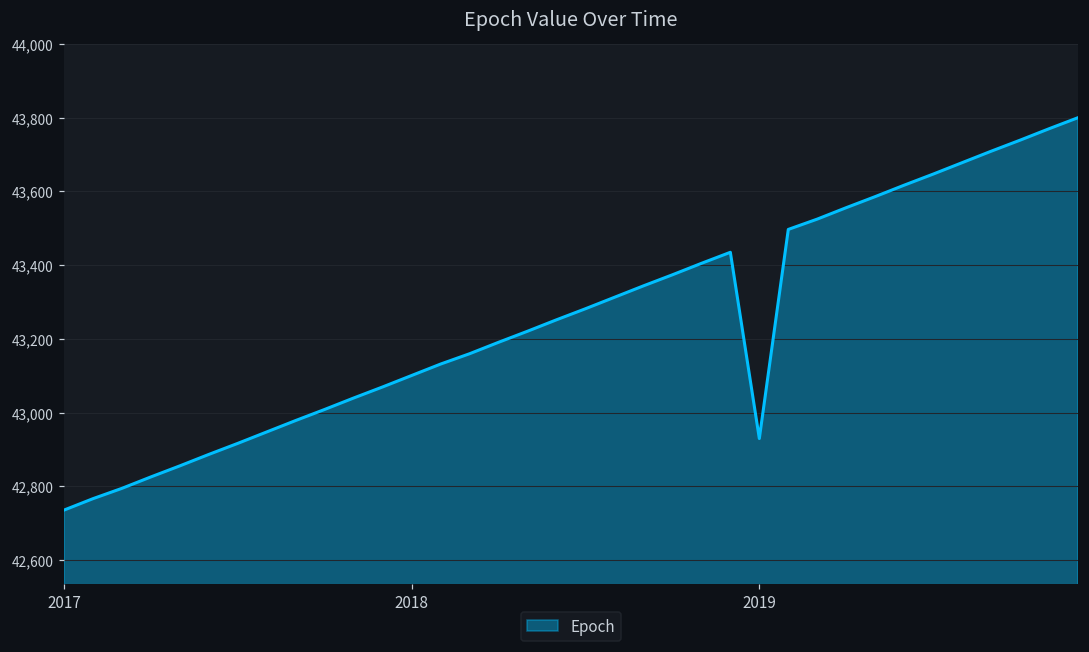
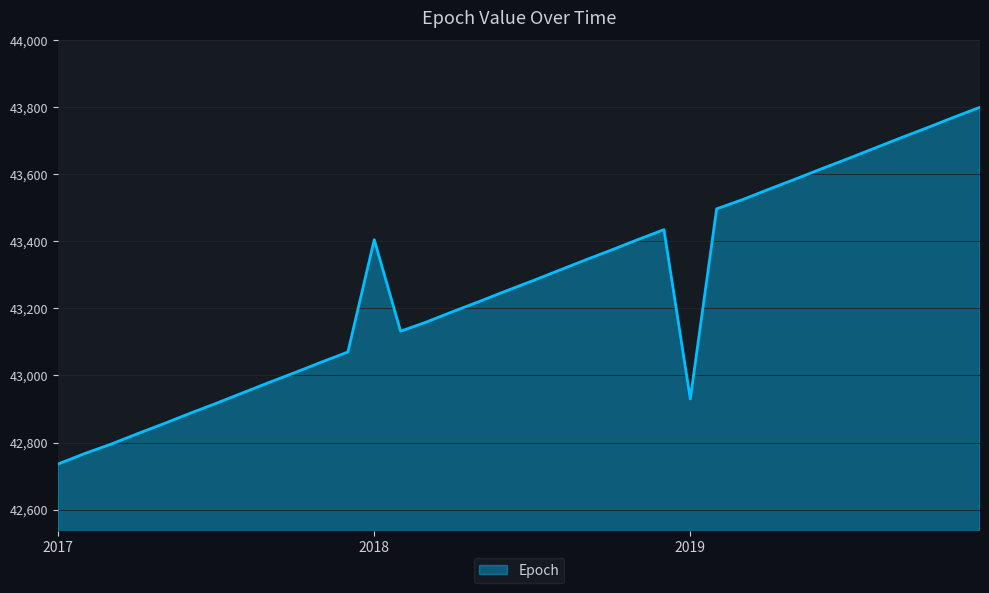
  {
    "2017": "42,740",
-   "2018": "43,100",
+   "2018": "43,410",
    "2019": "42,930"
  }
